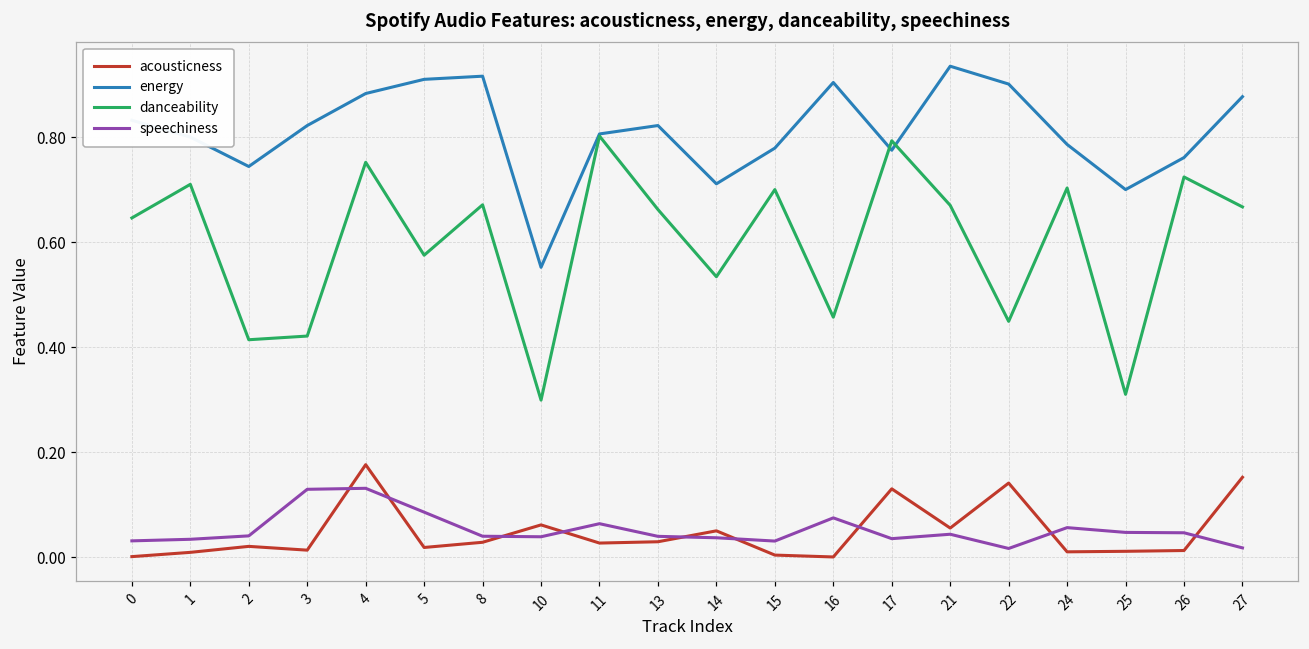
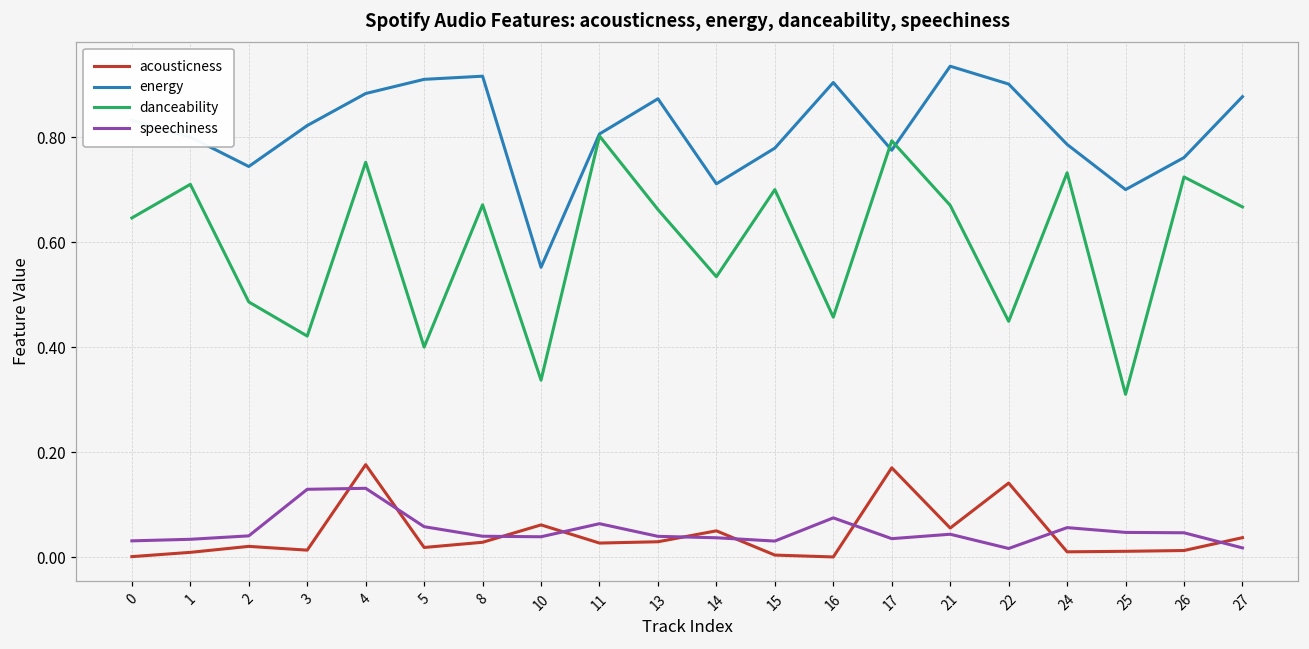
  {
    "acousticness": {
      "0": 0.00,
      "1": 0.01,
      "2": 0.02,
      "3": 0.01,
      "4": 0.18,
      "5": 0.02,
      "8": 0.03,
      "10": 0.06,
      "11": 0.03,
      "13": 0.03,
      "14": 0.05,
      "15": 0.00,
      "16": 0.00,
-     "17": 0.13,
+     "17": 0.17,
      "21": 0.06,
      "22": 0.14,
      "24": 0.01,
      "25": 0.01,
      "26": 0.01,
-     "27": 0.15
+     "27": 0.04
    },
    "energy": {
      "2": 0.74,
      "3": 0.82,
      "4": 0.88,
      "5": 0.91,
      "8": 0.92,
      "10": 0.55,
-     "13": 0.82,
+     "13": 0.87,
      "14": 0.71,
      "15": 0.78,
      "16": 0.90,
      "17": 0.78,
      "21": 0.94,
      "22": 0.90,
      "24": 0.79,
      "25": 0.70,
      "26": 0.76,
      "27": 0.88
    },
    "danceability": {
      "0": 0.65,
      "1": 0.71,
-     "2": 0.41,
+     "2": 0.49,
      "3": 0.42,
      "4": 0.75,
-     "5": 0.58,
+     "5": 0.40,
      "8": 0.67,
-     "10": 0.30,
+     "10": 0.34,
      "13": 0.66,
      "14": 0.53,
      "15": 0.70,
      "16": 0.46,
      "17": 0.79,
      "21": 0.67,
      "22": 0.45,
-     "24": 0.70,
+     "24": 0.73,
      "25": 0.31,
      "26": 0.72,
      "27": 0.67
    },
    "speechiness": {
      "0": 0.03,
      "1": 0.03,
      "2": 0.04,
      "3": 0.13,
      "4": 0.13,
-     "5": 0.09,
+     "5": 0.06,
      "8": 0.04,
      "10": 0.04,
      "11": 0.06,
      "13": 0.04,
      "14": 0.04,
      "15": 0.03,
      "16": 0.07,
      "17": 0.04,
      "21": 0.04,
      "22": 0.02,
      "24": 0.06,
      "25": 0.05,
      "26": 0.05,
      "27": 0.02
    }
  }
